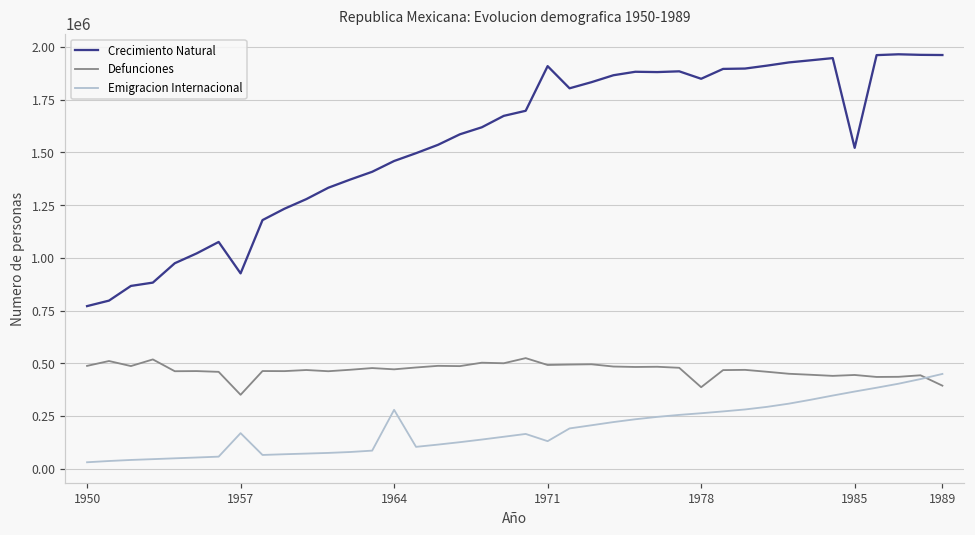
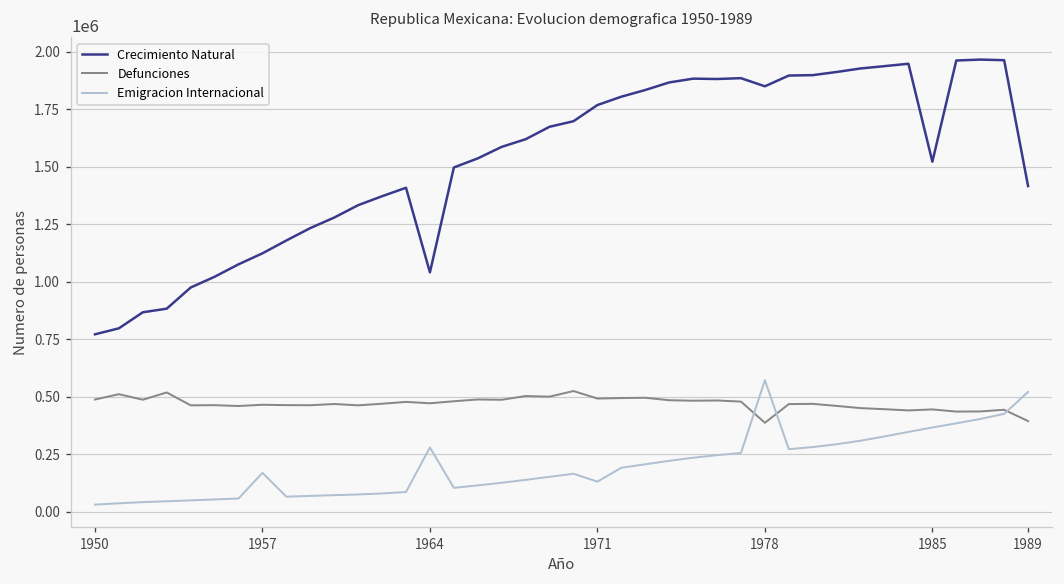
  {
    "Crecimiento Natural": {
      "1950": 770000,
-     "1957": 930000,
-     "1964": 1460000,
-     "1971": 1910000,
+     "1957": 1120000,
+     "1964": 1040000,
+     "1971": 1770000,
      "1978": 1850000,
      "1985": 1520000,
-     "1989": 1960000
+     "1989": 1420000
    },
    "Defunciones": {
      "1950": 490000,
-     "1957": 350000,
+     "1957": 470000,
      "1964": 470000,
      "1971": 490000,
      "1978": 390000,
      "1985": 450000,
      "1989": 390000
    },
    "Emigracion Internacional": {
      "1950": 30000,
      "1957": 170000,
      "1964": 280000,
      "1971": 130000,
-     "1978": 260000,
+     "1978": 570000,
      "1985": 370000,
-     "1989": 450000
+     "1989": 520000
    }
  }
